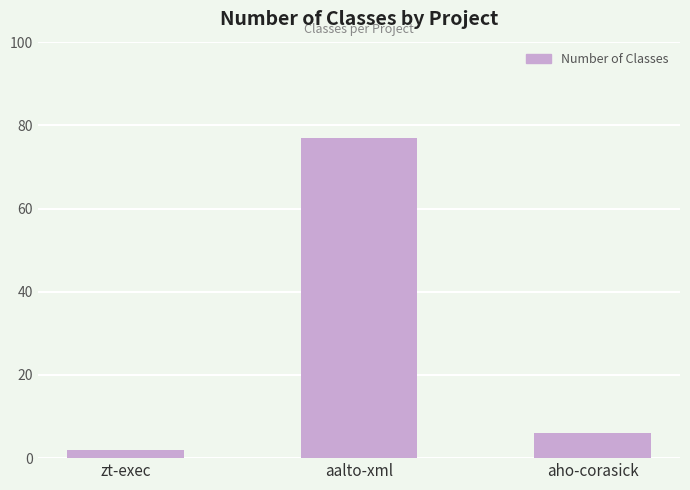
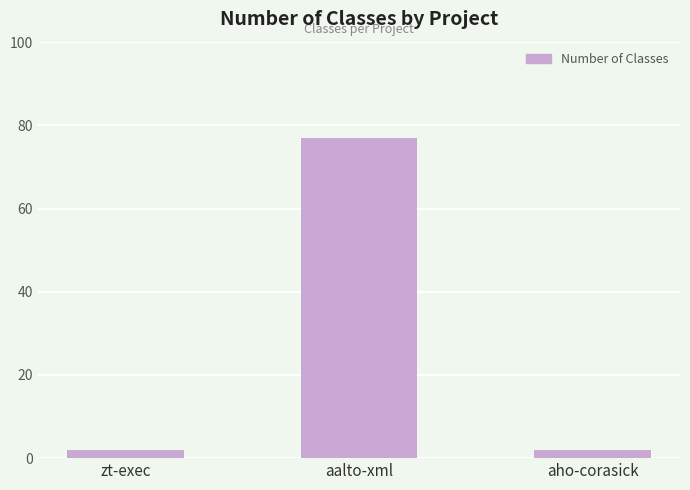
  {
    "zt-exec": 2,
    "aalto-xml": 77,
-   "aho-corasick": 6
+   "aho-corasick": 2
  }
